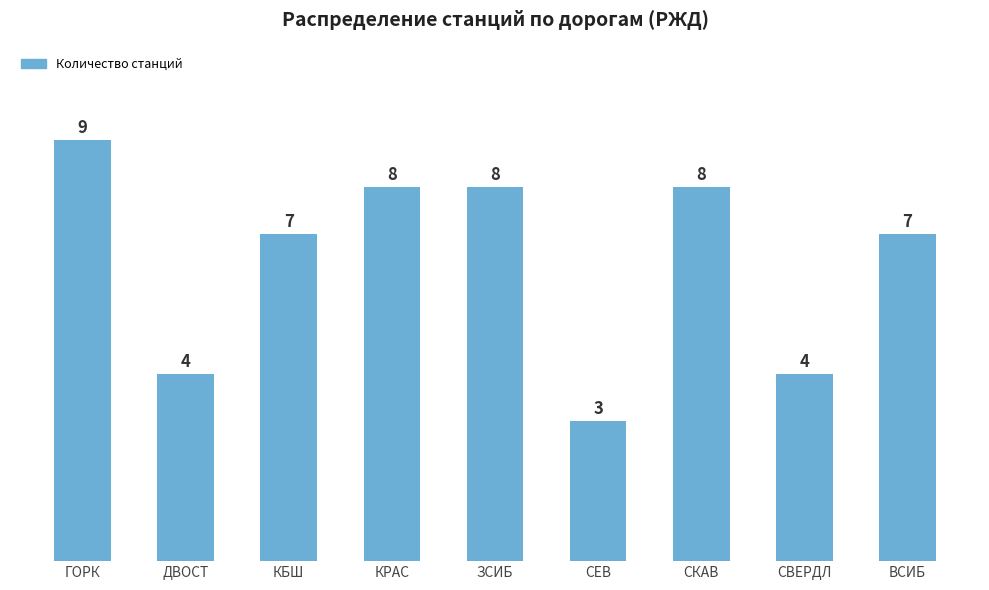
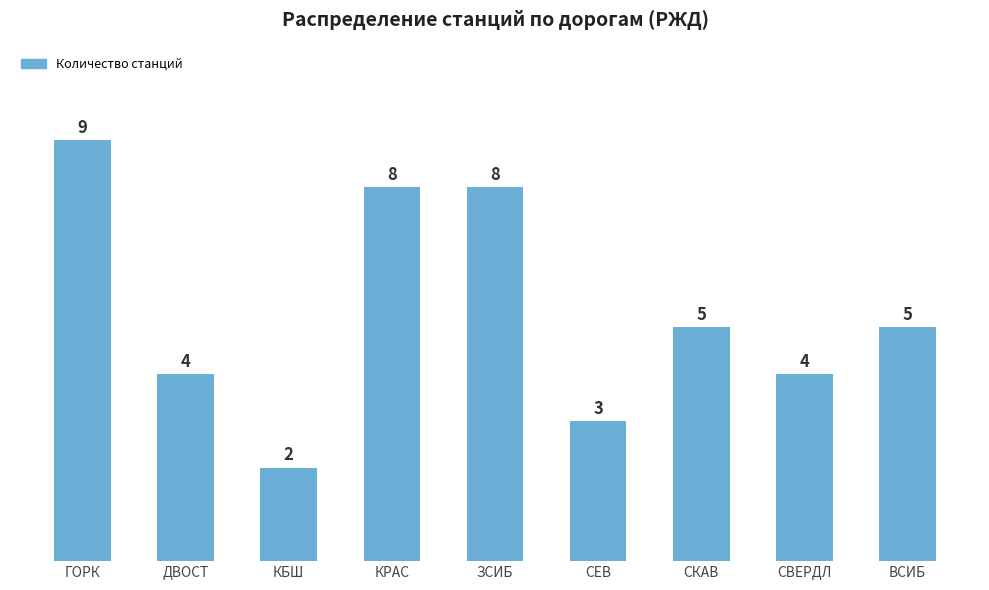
  {
    "ГОРК": 9,
    "ДВОСТ": 4,
-   "КБШ": 7,
+   "КБШ": 2,
    "КРАС": 8,
    "ЗСИБ": 8,
    "СЕВ": 3,
-   "СКАВ": 8,
+   "СКАВ": 5,
    "СВЕРДЛ": 4,
-   "ВСИБ": 7
+   "ВСИБ": 5
  }
